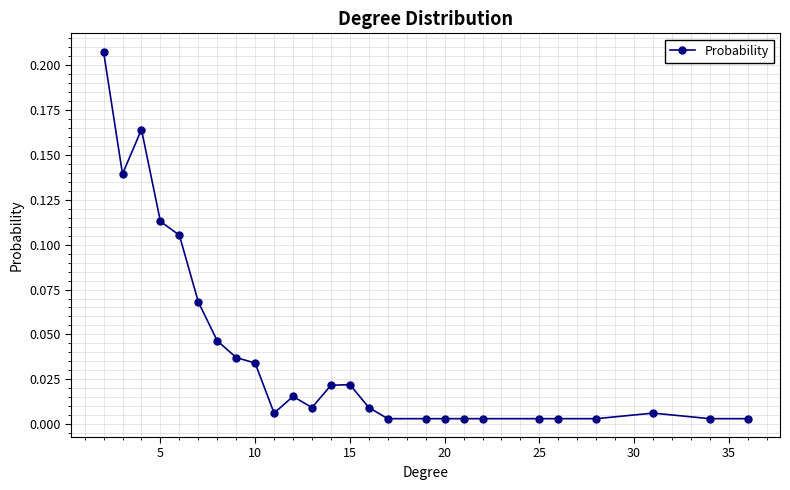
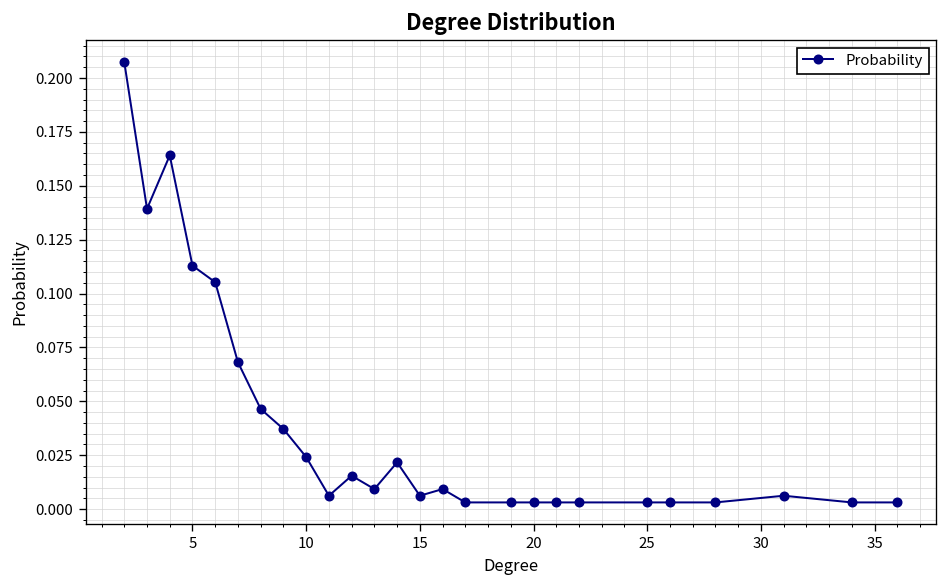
  {
    "5": 0.113,
-   "10": 0.034,
-   "15": 0.022,
+   "10": 0.024,
+   "15": 0.006,
    "20": 0.003,
    "25": 0.003
  }
